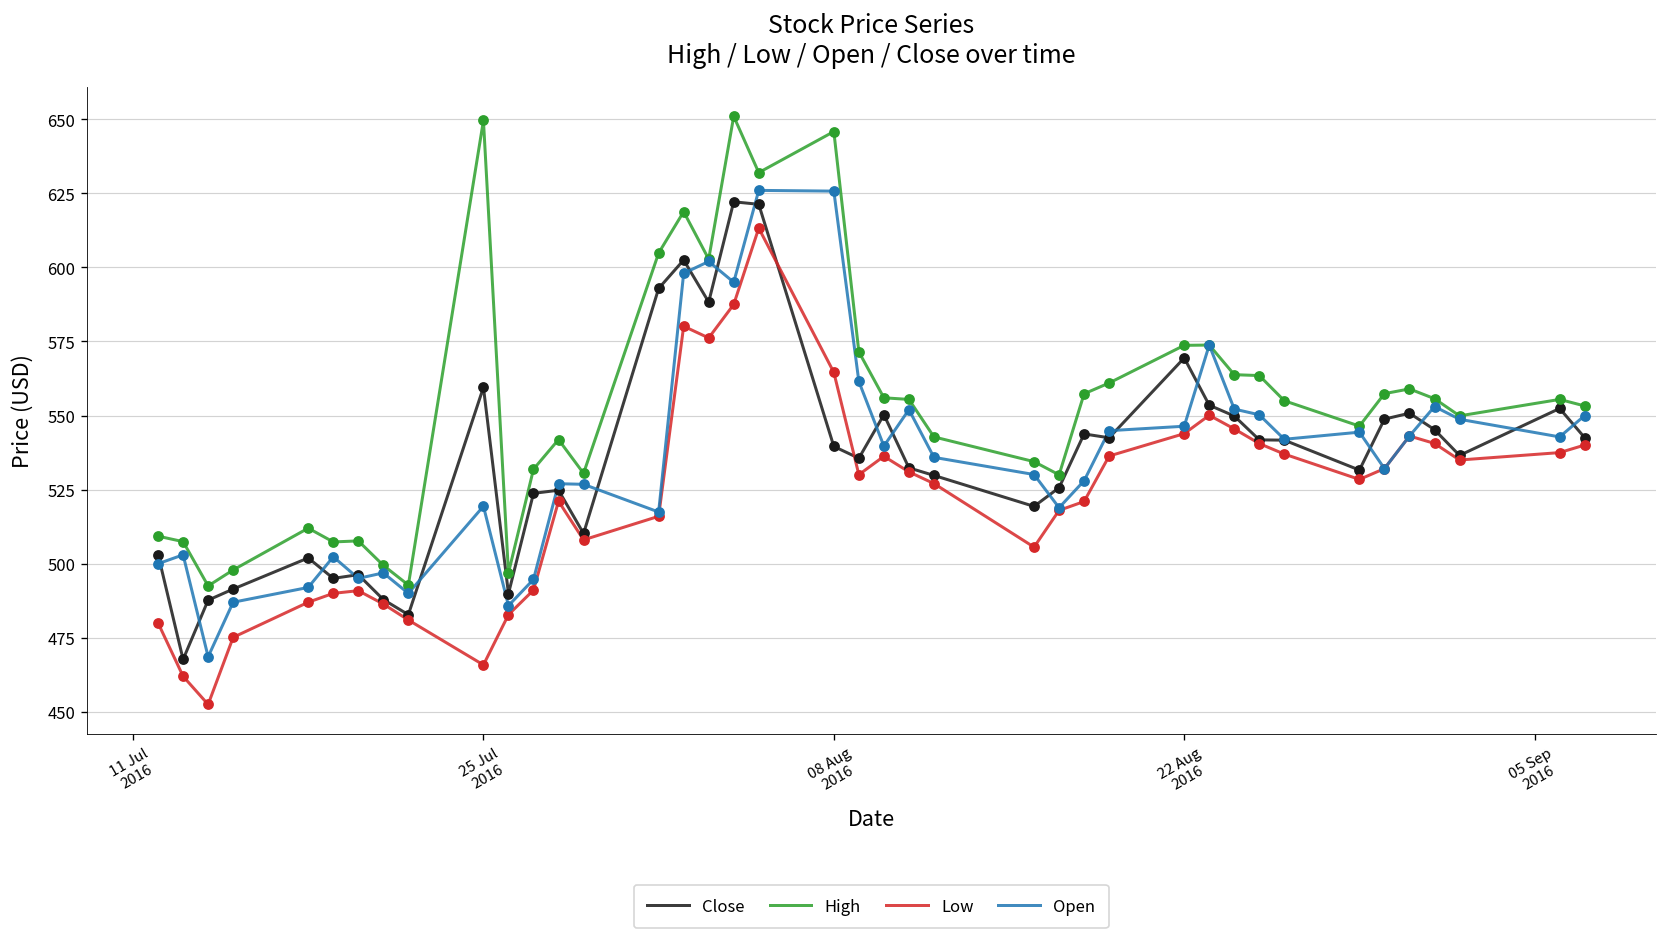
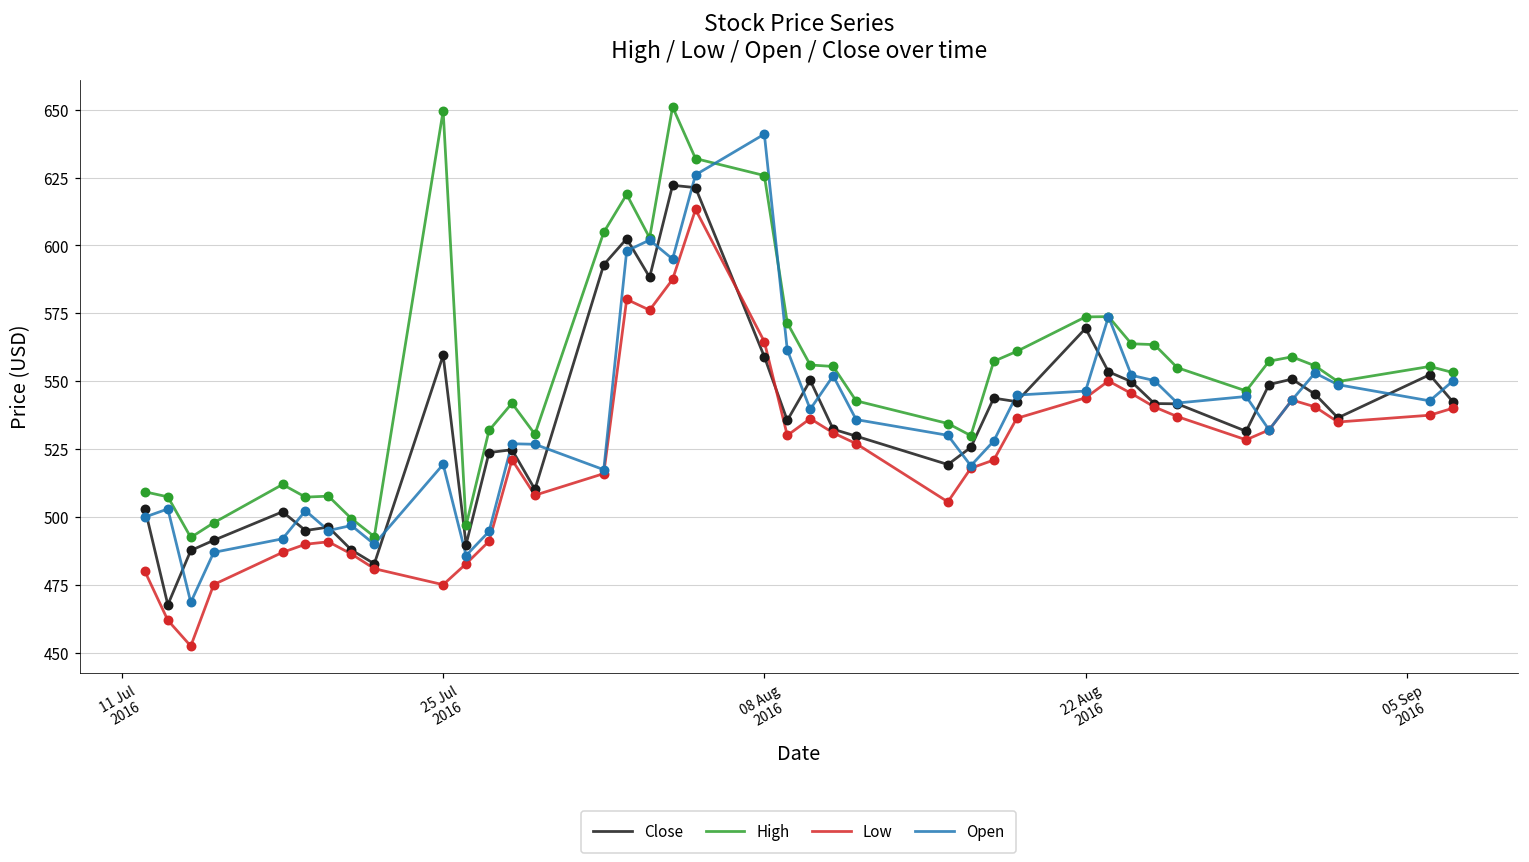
  {
    "Close": {
      "25 Jul 2016": 560,
-     "08 Aug 2016": 540,
+     "08 Aug 2016": 559,
      "22 Aug 2016": 569
    },
    "High": {
      "25 Jul 2016": 650,
-     "08 Aug 2016": 646,
+     "08 Aug 2016": 626,
      "22 Aug 2016": 574
    },
    "Low": {
-     "25 Jul 2016": 466,
+     "25 Jul 2016": 475,
      "08 Aug 2016": 565,
      "22 Aug 2016": 544
    },
    "Open": {
      "25 Jul 2016": 519,
-     "08 Aug 2016": 626,
+     "08 Aug 2016": 641,
      "22 Aug 2016": 546
    }
  }
